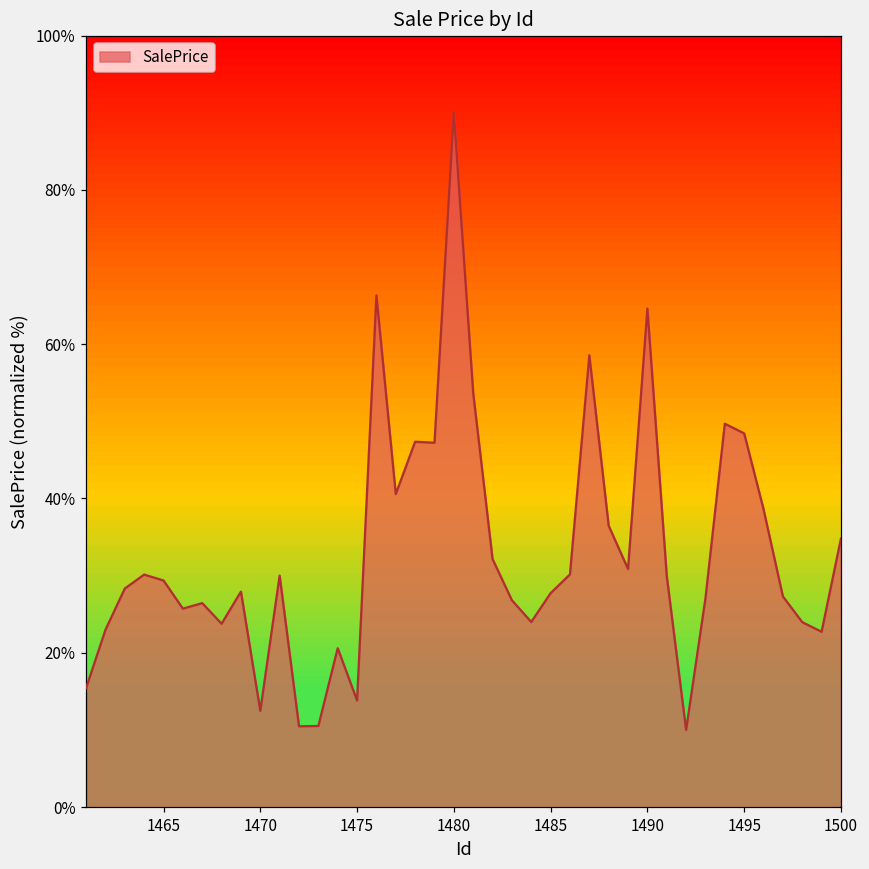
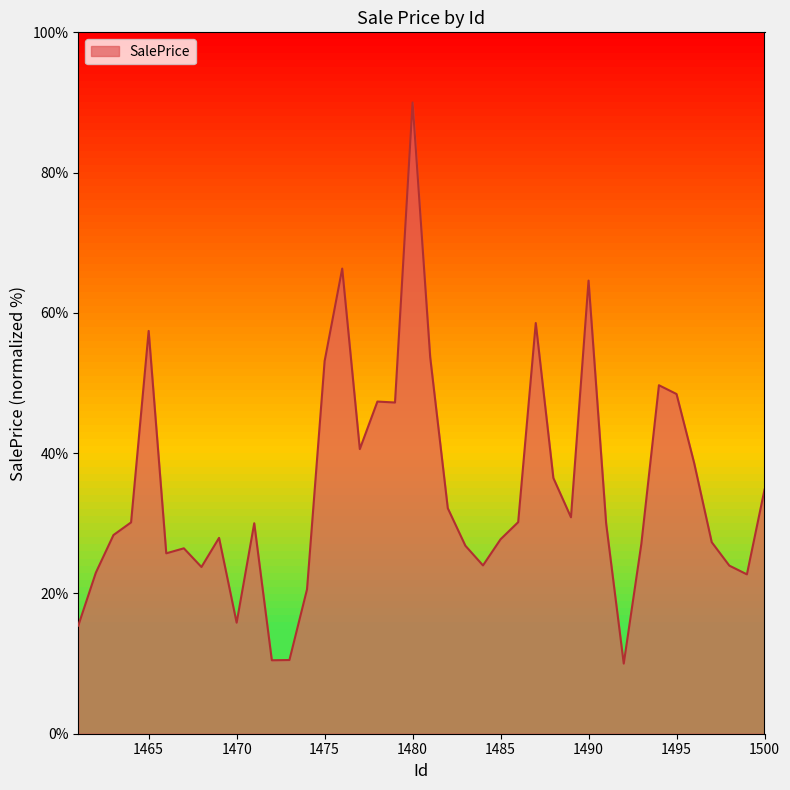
  {
-   "1465": "29%",
-   "1470": "12%",
-   "1475": "14%",
+   "1465": "57%",
+   "1470": "16%",
+   "1475": "53%",
    "1480": "90%",
    "1485": "28%",
    "1490": "65%",
    "1495": "48%",
    "1500": "35%"
  }
